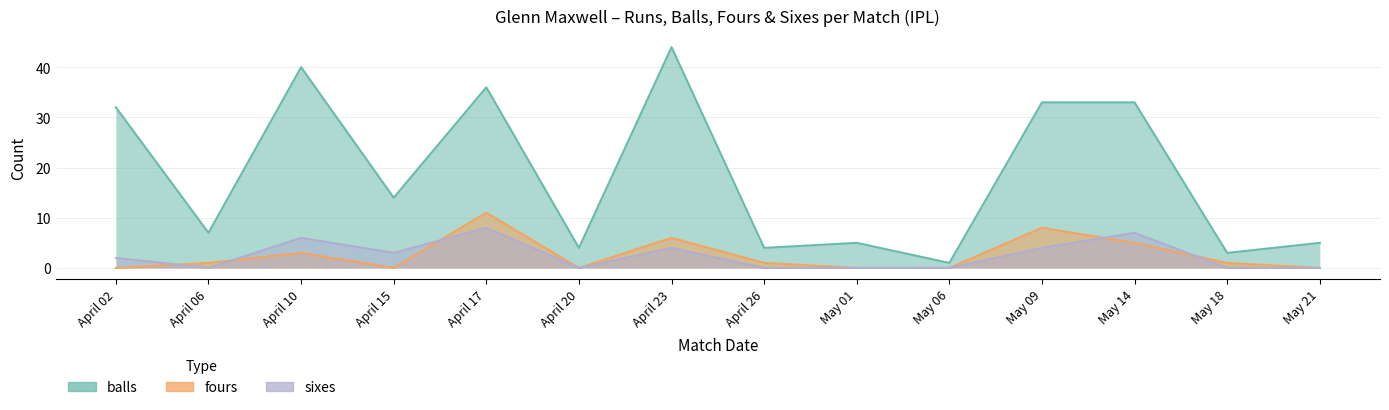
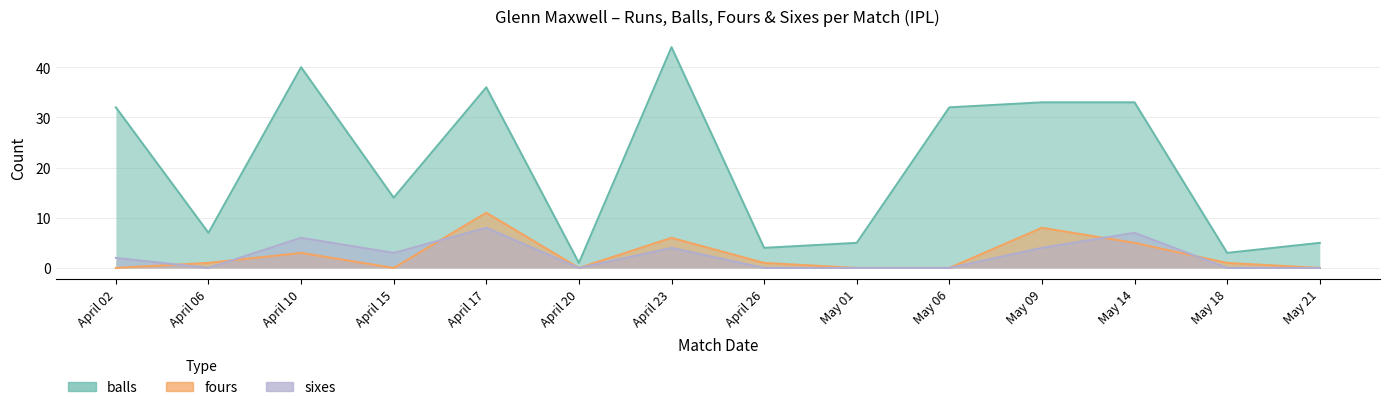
  {
    "balls": {
      "April 02": 32,
      "April 06": 7,
      "April 10": 40,
      "April 15": 14,
      "April 17": 36,
-     "April 20": 4,
+     "April 20": 1,
      "April 23": 44,
      "April 26": 4,
      "May 01": 5,
-     "May 06": 1,
+     "May 06": 32,
      "May 09": 33,
      "May 14": 33,
      "May 18": 3,
      "May 21": 5
    },
    "fours": {
      "April 02": 0,
      "April 06": 1,
      "April 10": 3,
      "April 15": 0,
      "April 17": 11,
      "April 23": 6,
      "April 26": 1,
      "May 09": 8,
      "May 14": 5,
      "May 18": 1
    },
    "sixes": {
      "April 02": 2,
      "April 06": 0,
      "April 10": 6,
      "April 15": 3,
      "April 17": 8,
      "April 23": 4,
      "April 26": 0,
      "May 09": 4,
      "May 14": 7,
      "May 18": 0
    }
  }
